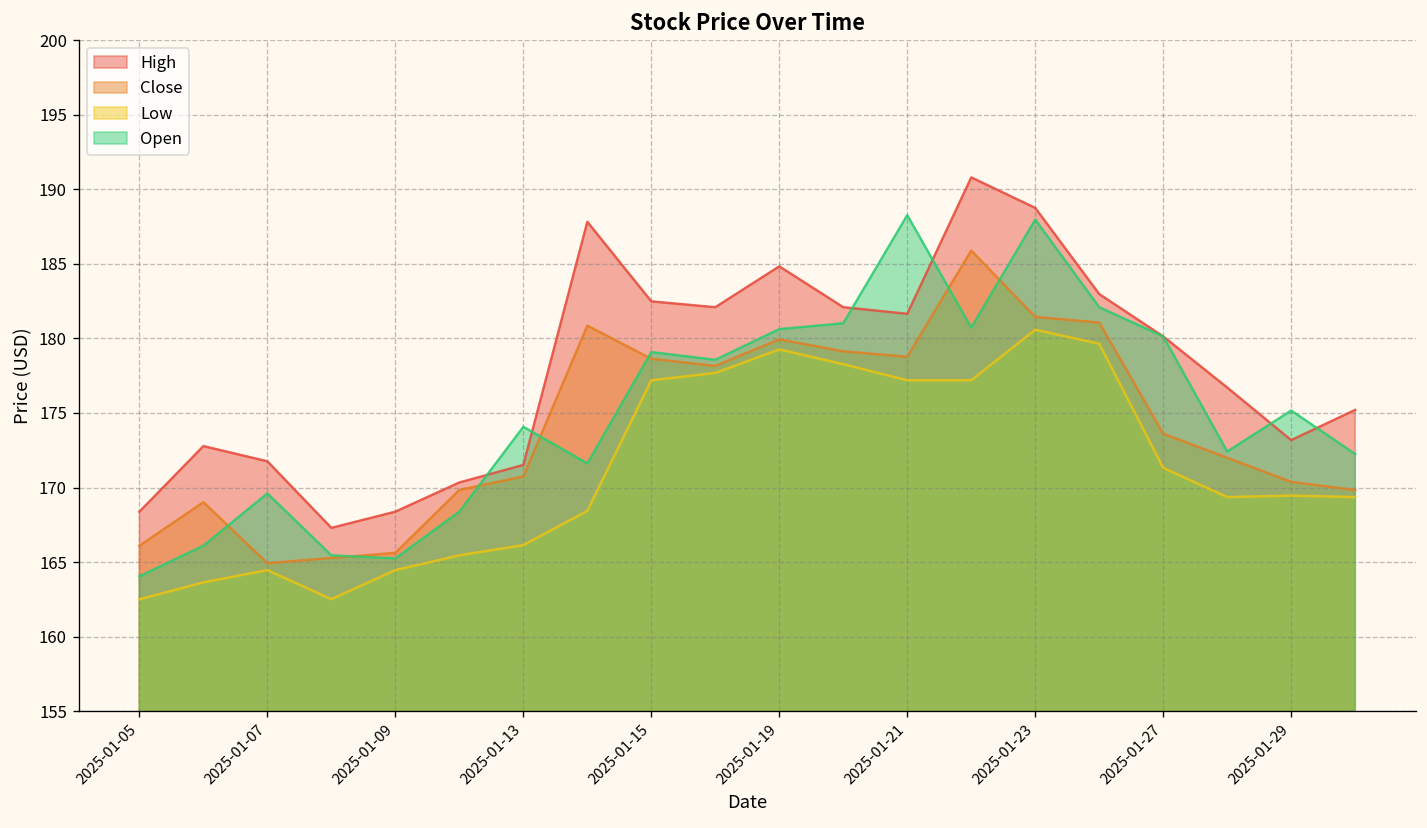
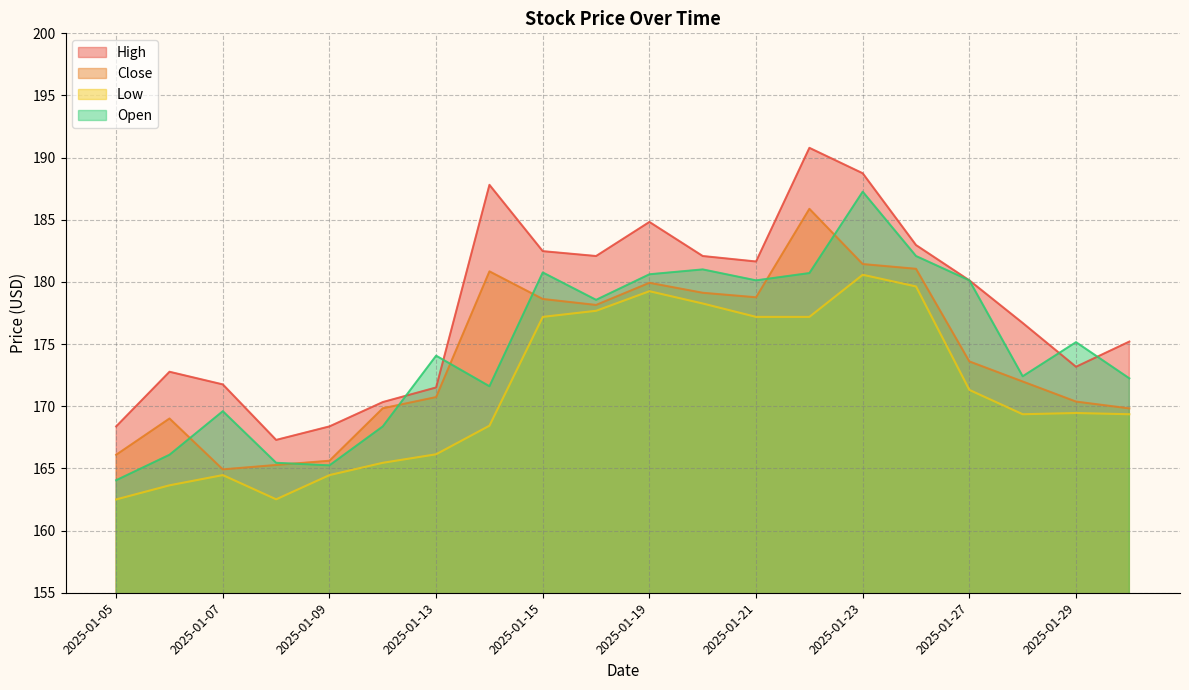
  {
    "Open": {
      "2025-01-05": 164.1,
      "2025-01-07": 169.6,
      "2025-01-09": 165.2,
      "2025-01-13": 174.1,
-     "2025-01-15": 179.1,
+     "2025-01-15": 180.8,
      "2025-01-19": 180.6,
-     "2025-01-21": 188.3,
-     "2025-01-23": 188.0,
+     "2025-01-21": 180.1,
+     "2025-01-23": 187.3,
      "2025-01-29": 175.2
    }
  }
